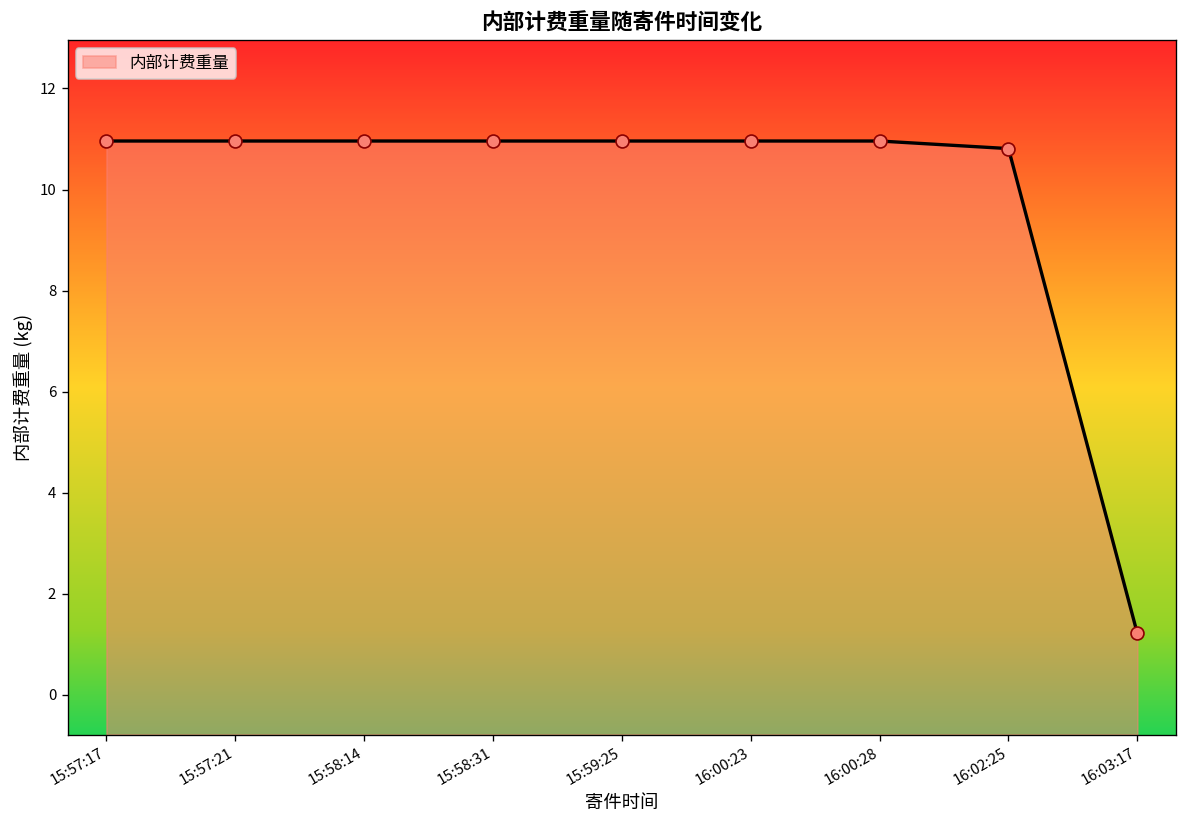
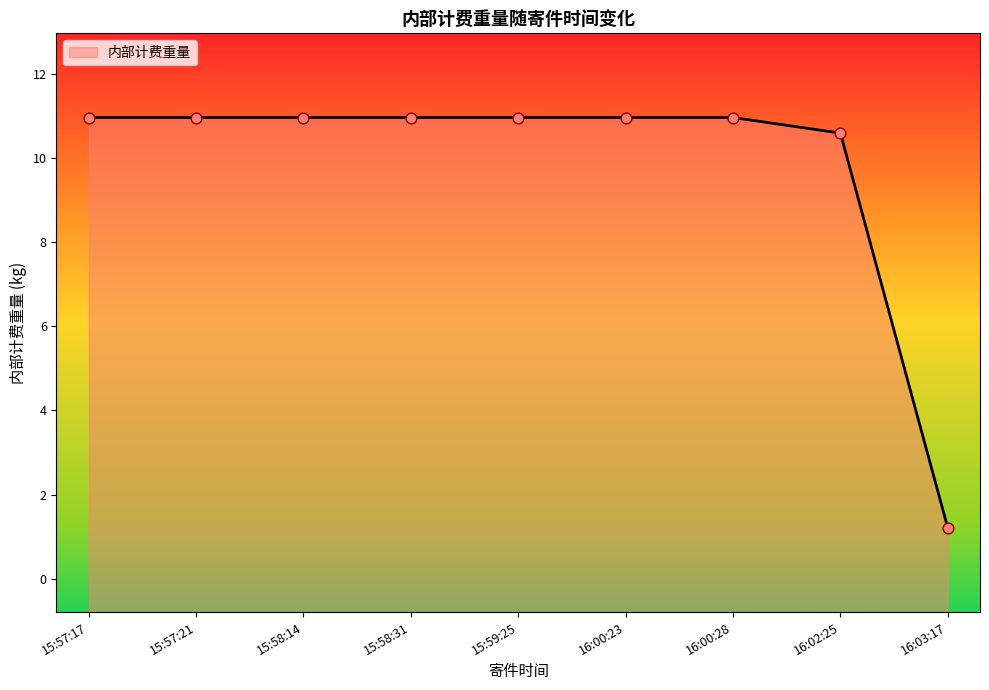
  {
    "15:57:17": 11.0,
    "15:57:21": 11.0,
    "15:58:14": 11.0,
    "15:58:31": 11.0,
    "15:59:25": 11.0,
    "16:00:23": 11.0,
    "16:00:28": 11.0,
-   "16:02:25": 10.8,
+   "16:02:25": 10.6,
    "16:03:17": 1.2
  }
